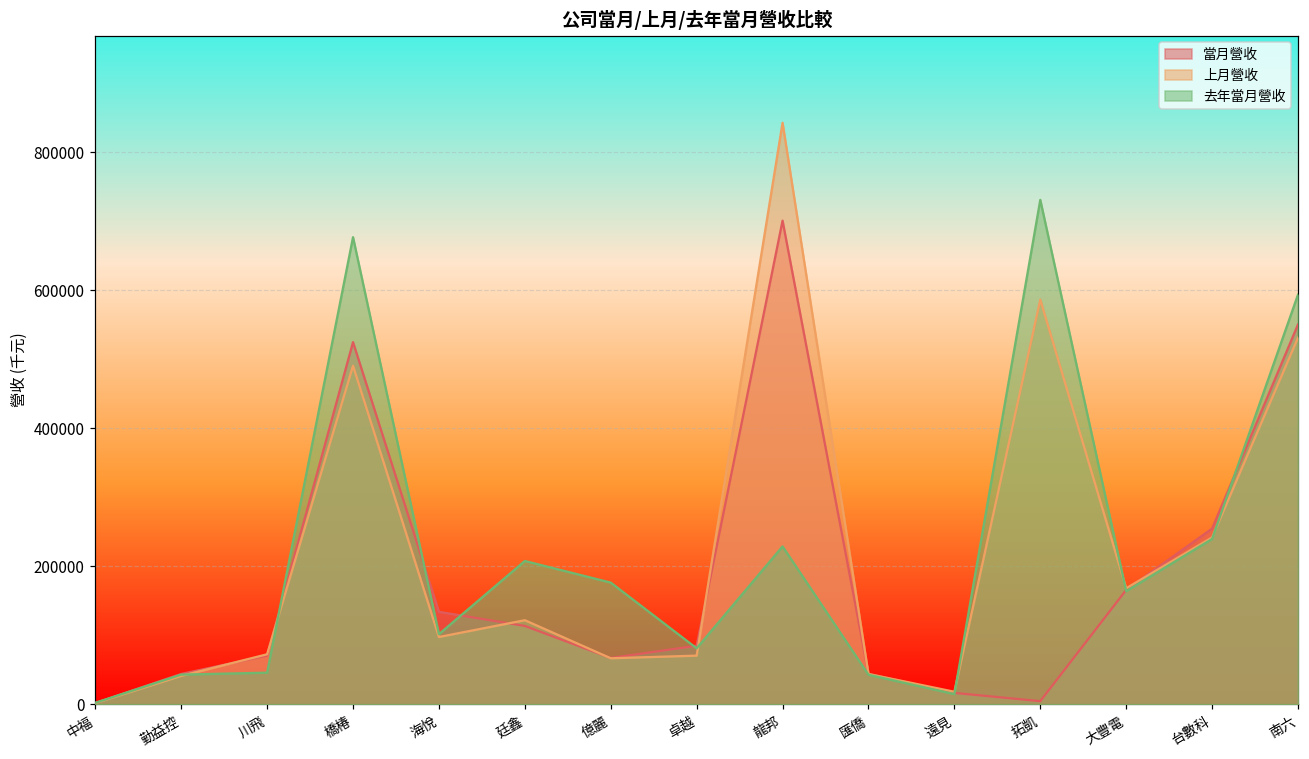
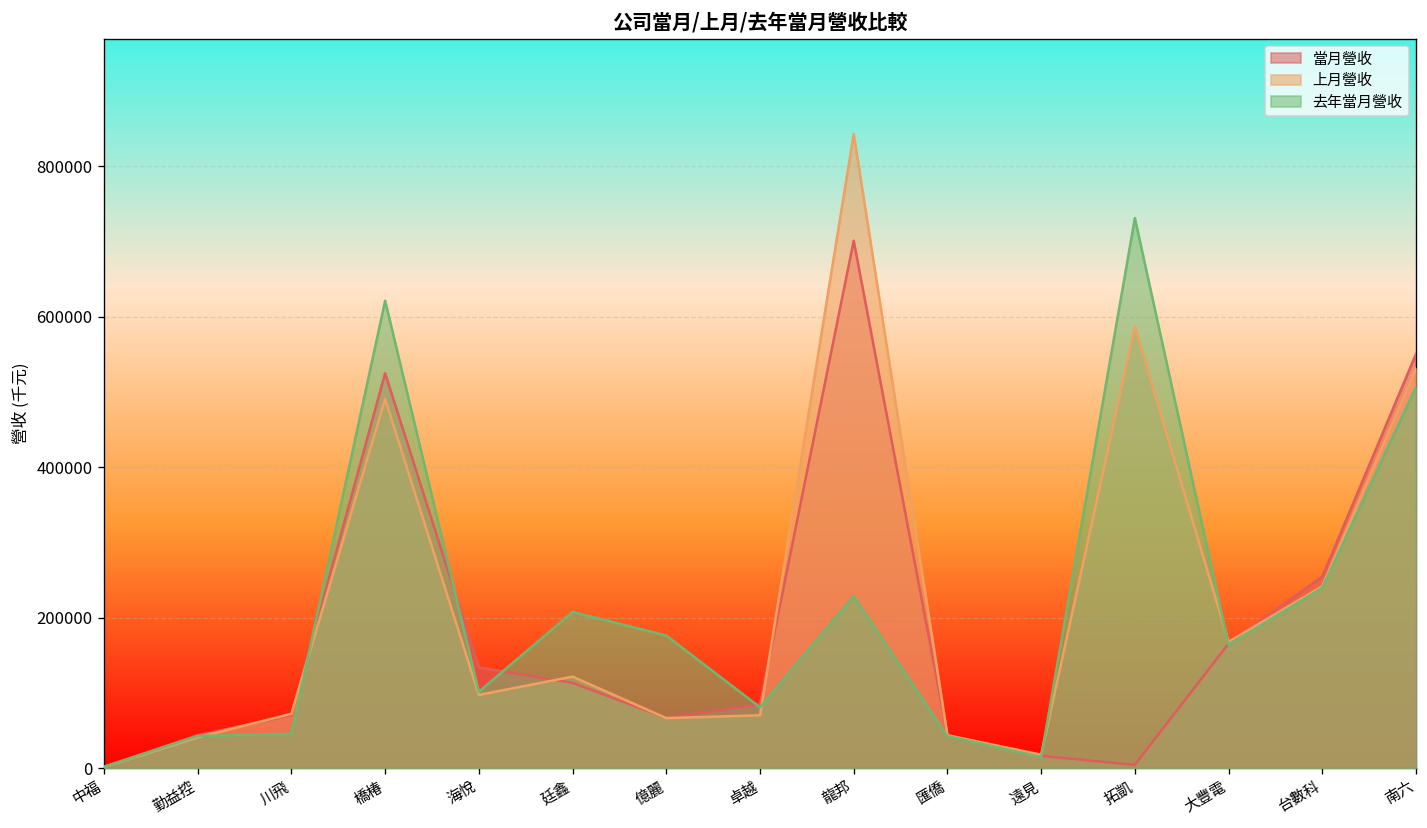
  {
    "去年當月營收": {
      "川飛": 50000,
-     "橋椿": 680000,
+     "橋椿": 620000,
      "海悅": 100000,
      "廷鑫": 210000,
      "億麗": 180000,
      "龍邦": 230000,
      "拓凱": 730000,
-     "南六": 590000
+     "南六": 510000
    }
  }
